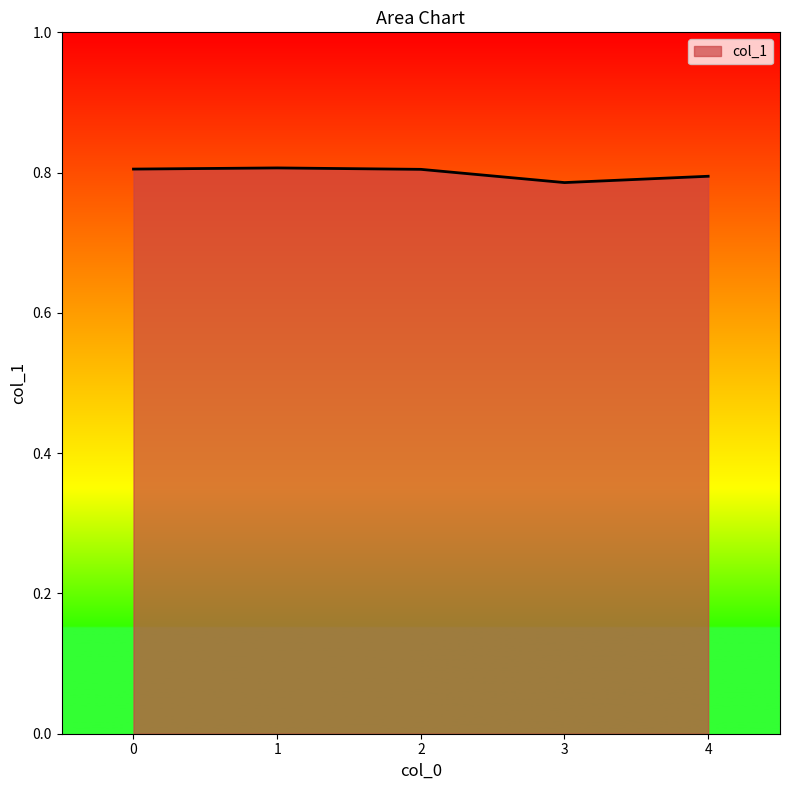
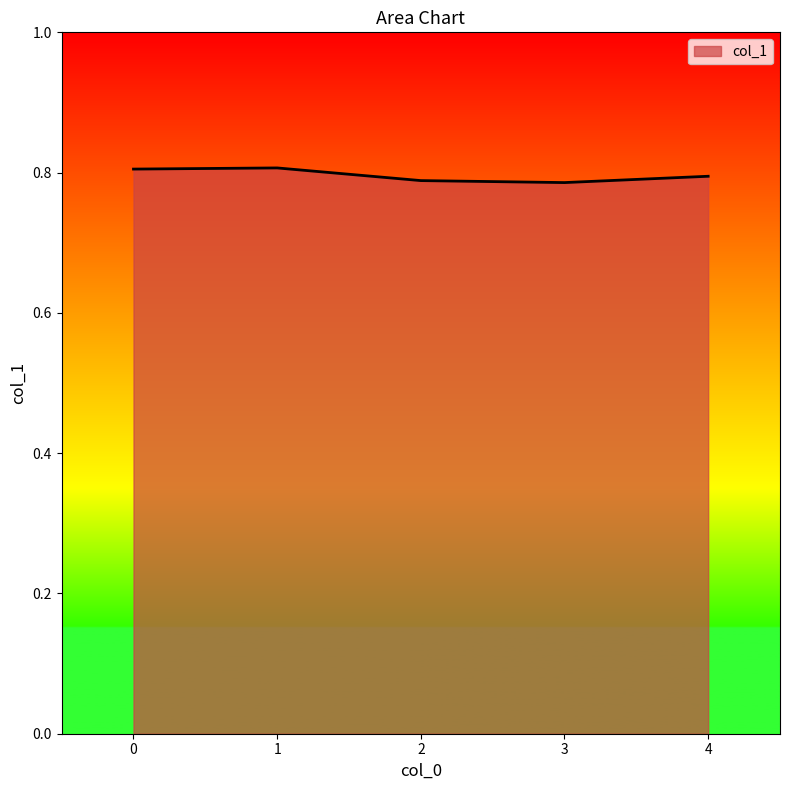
  {
    "0": 0.81,
    "1": 0.81,
-   "2": 0.80,
+   "2": 0.79,
    "3": 0.79,
    "4": 0.79
  }
